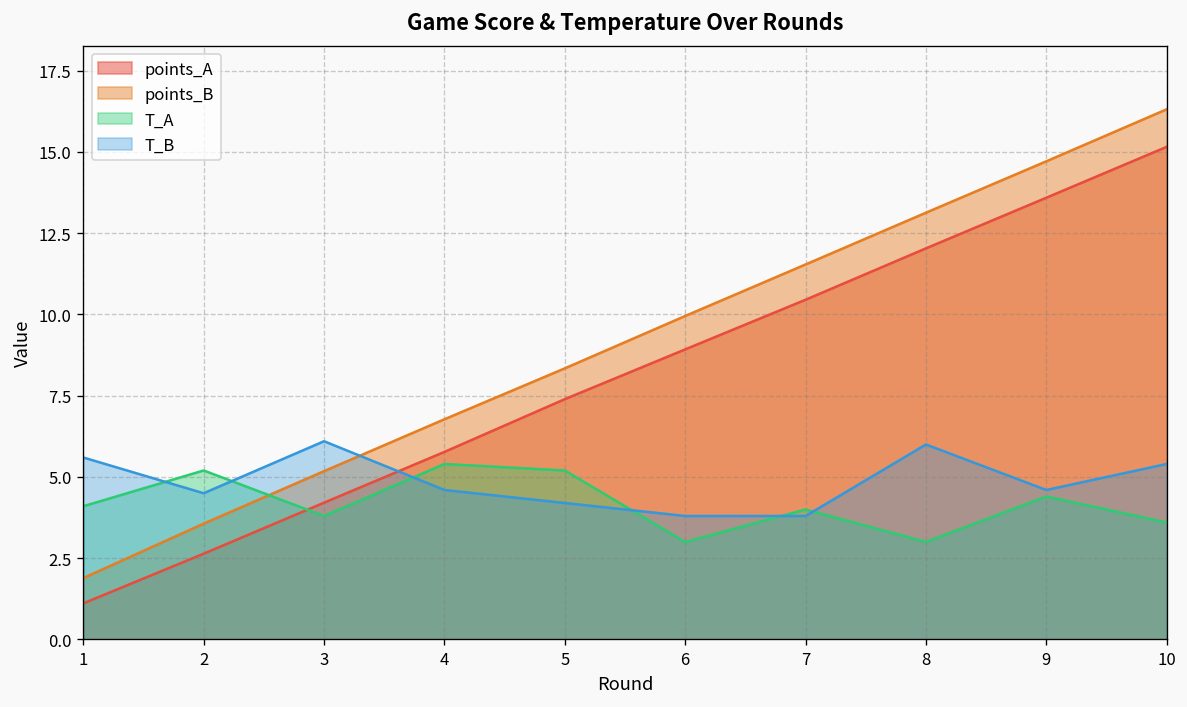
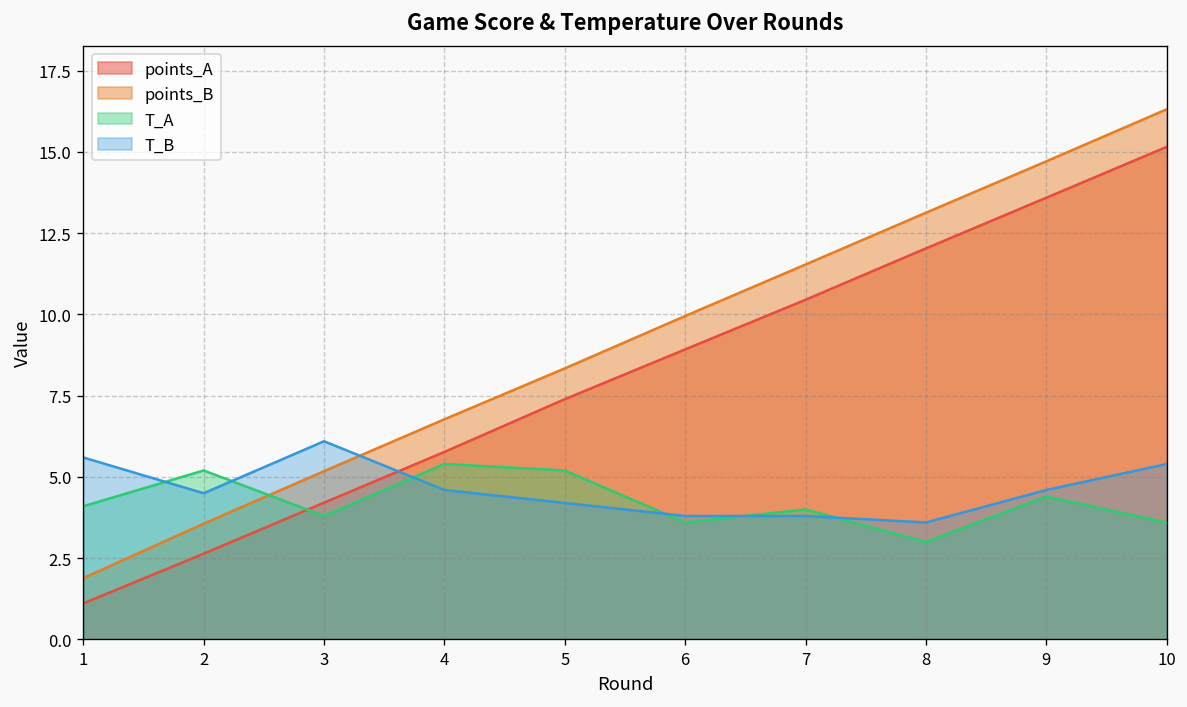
  {
    "T_A": {
      "1": 4.1,
      "2": 5.2,
      "3": 3.8,
      "4": 5.4,
      "5": 5.2,
-     "6": 3.0,
+     "6": 3.6,
      "7": 4.0,
      "8": 3.0,
      "9": 4.4,
      "10": 3.6
    },
    "T_B": {
      "1": 5.6,
      "2": 4.5,
      "3": 6.1,
      "4": 4.6,
      "5": 4.2,
      "6": 3.8,
      "7": 3.8,
-     "8": 6.0,
+     "8": 3.6,
      "9": 4.6,
      "10": 5.4
    }
  }
